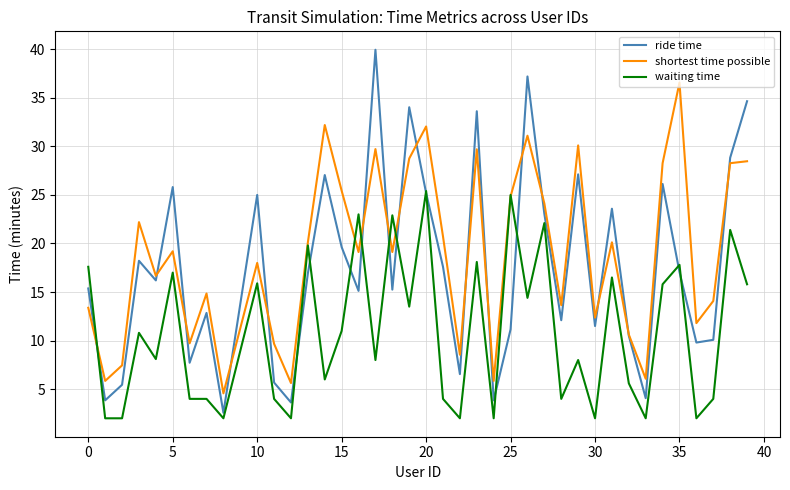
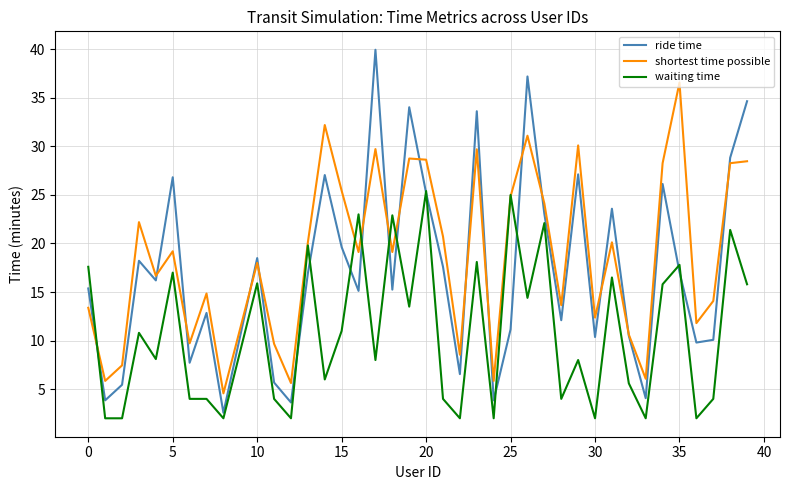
  {
    "ride time": {
      "0": 15,
-     "5": 26,
-     "10": 25,
+     "5": 27,
+     "10": 19,
      "15": 20,
      "25": 11,
-     "30": 12,
+     "30": 10,
      "35": 17
    },
    "shortest time possible": {
      "0": 13,
      "5": 19,
      "10": 18,
      "15": 25,
-     "20": 32,
+     "20": 29,
      "30": 12
    },
    "waiting time": {
      "0": 18,
      "5": 17,
      "10": 16,
      "15": 11,
      "30": 2,
      "35": 18
    }
  }
